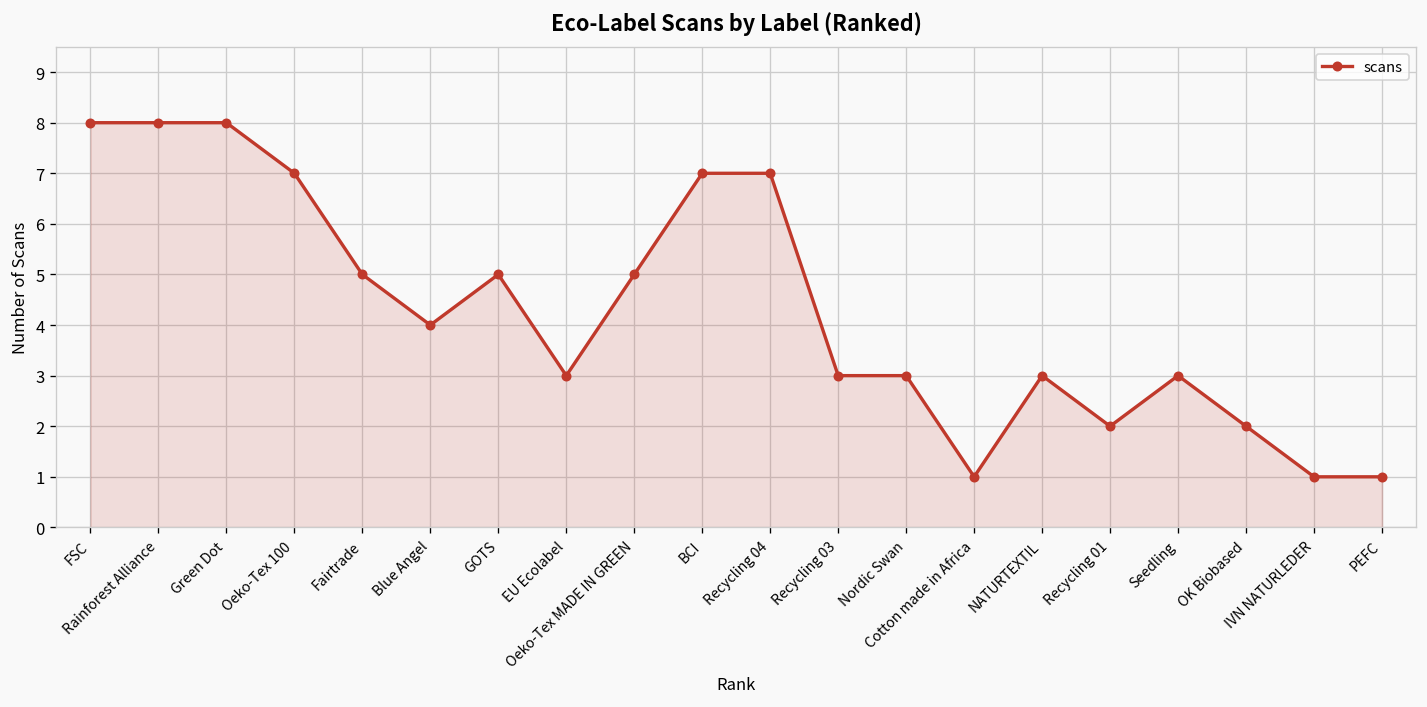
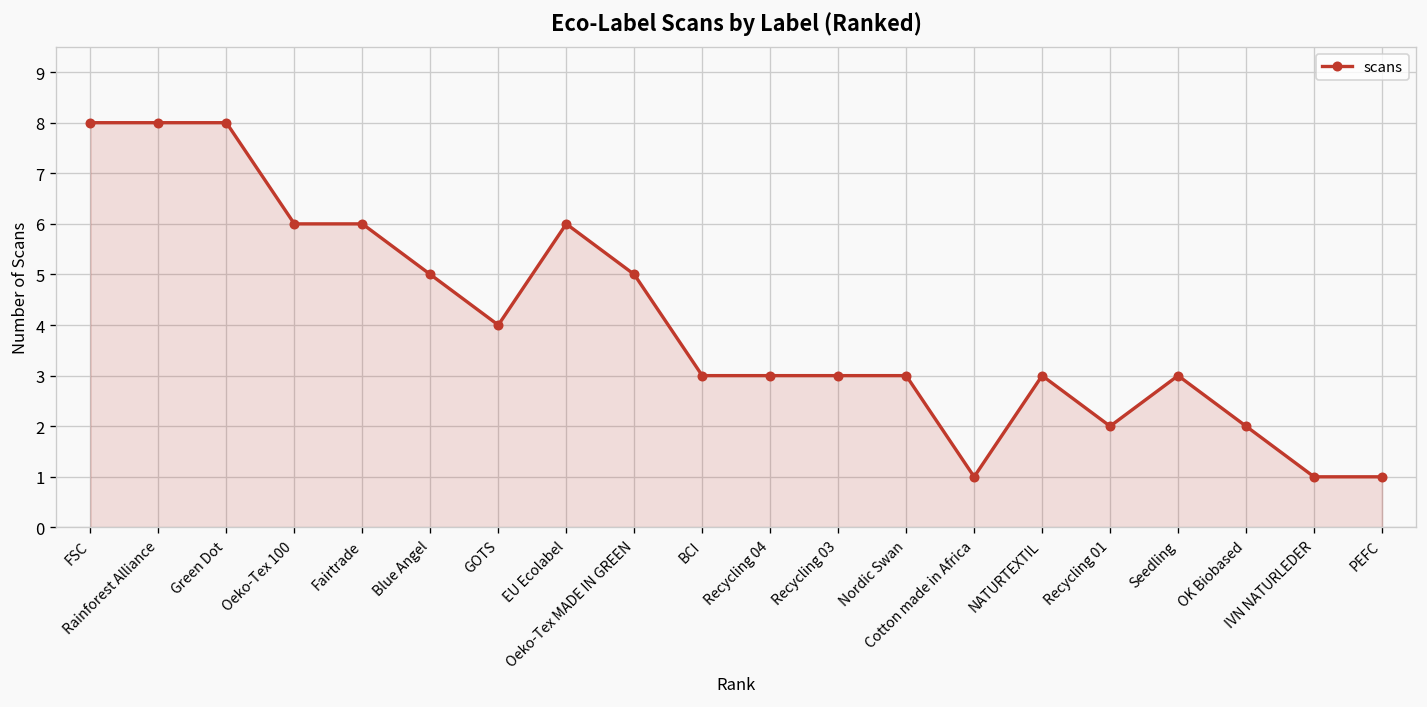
  {
    "FSC": 8,
    "Rainforest Alliance": 8,
    "Green Dot": 8,
-   "Oeko-Tex 100": 7,
-   "Fairtrade": 5,
-   "Blue Angel": 4,
-   "GOTS": 5,
-   "EU Ecolabel": 3,
+   "Oeko-Tex 100": 6,
+   "Fairtrade": 6,
+   "Blue Angel": 5,
+   "GOTS": 4,
+   "EU Ecolabel": 6,
    "Oeko-Tex MADE IN GREEN": 5,
-   "BCI": 7,
-   "Recycling 04": 7,
+   "BCI": 3,
+   "Recycling 04": 3,
    "Recycling 03": 3,
    "Nordic Swan": 3,
    "Cotton made in Africa": 1,
    "NATURTEXTIL": 3,
    "Recycling 01": 2,
    "Seedling": 3,
    "OK Biobased": 2,
    "IVN NATURLEDER": 1,
    "PEFC": 1
  }
